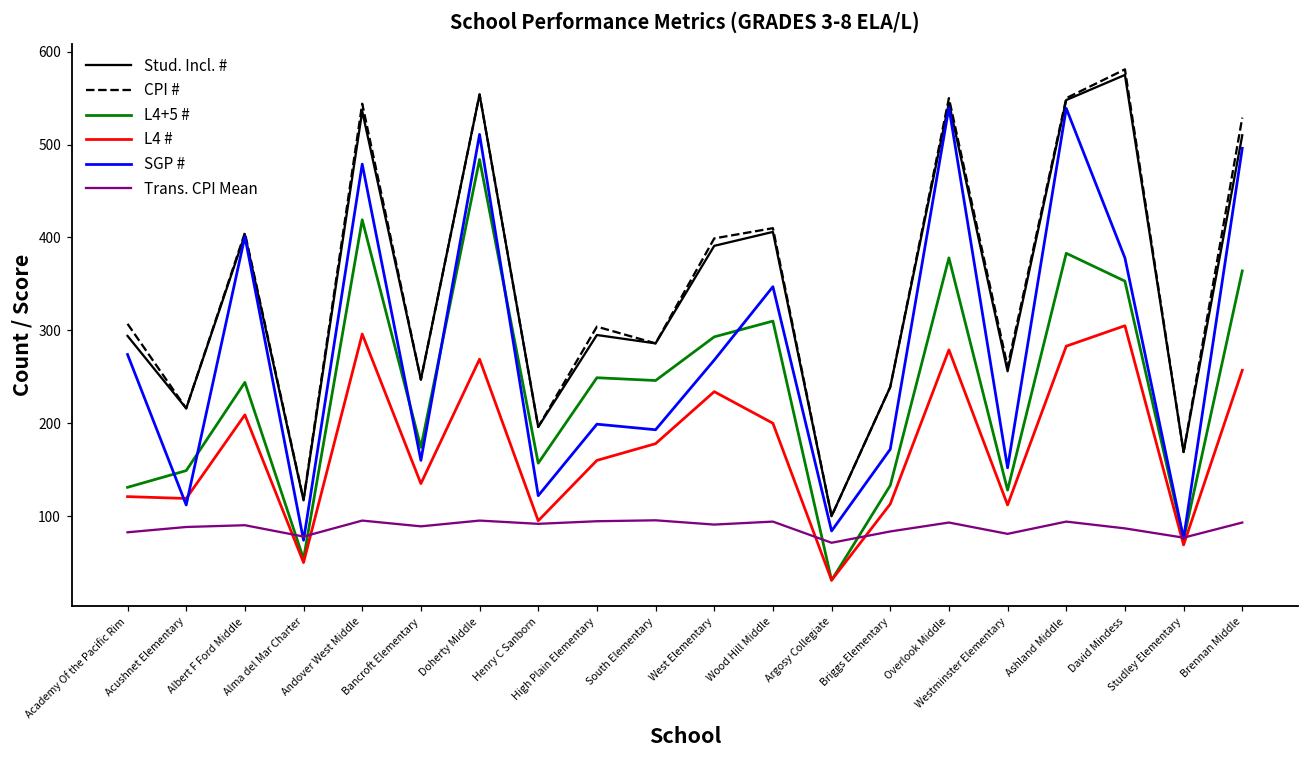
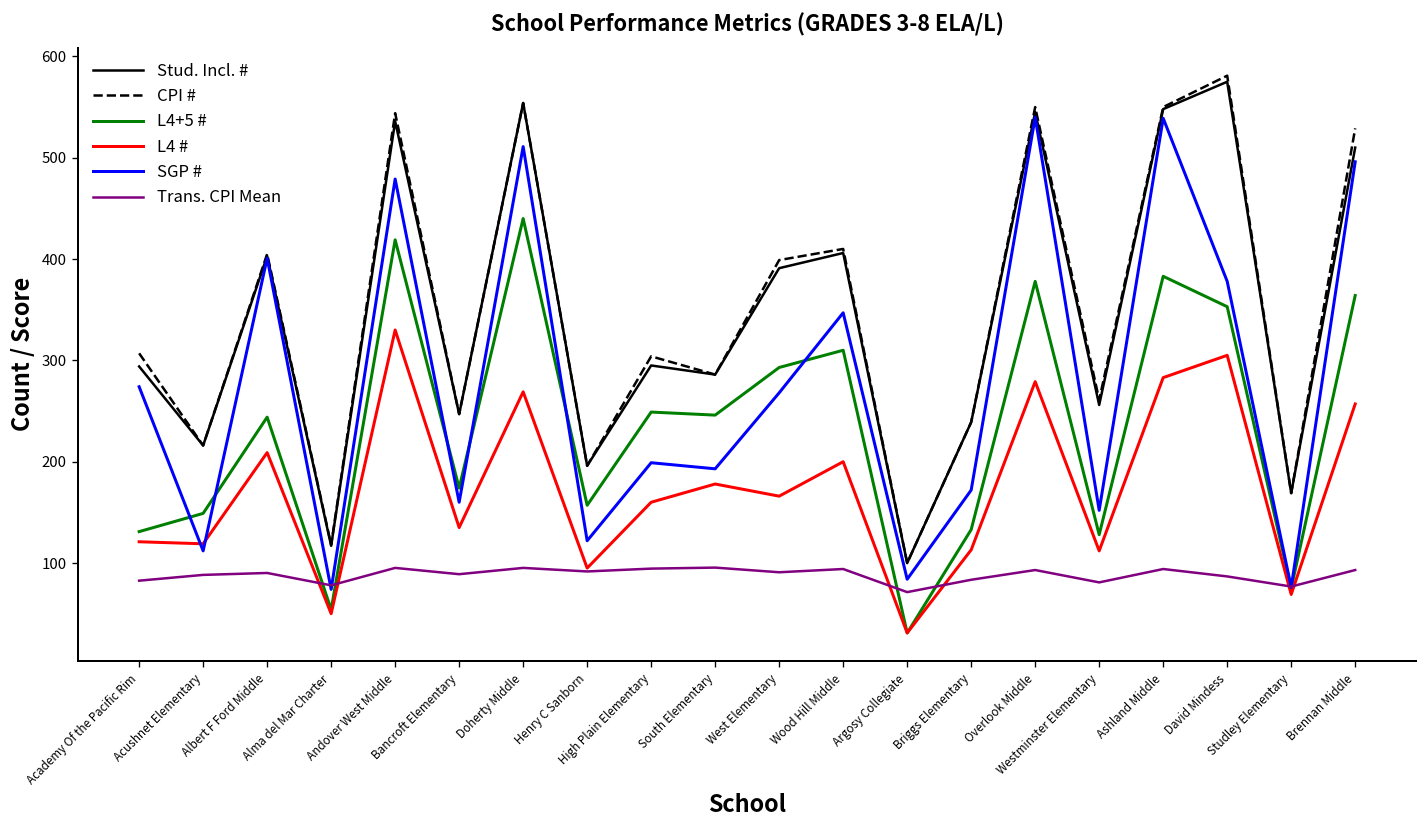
  {
    "L4+5 #": {
      "Academy Of the Pacific Rim": 130,
      "Acushnet Elementary": 150,
      "Albert F Ford Middle": 240,
      "Alma del Mar Charter": 50,
      "Andover West Middle": 420,
      "Bancroft Elementary": 170,
-     "Doherty Middle": 480,
+     "Doherty Middle": 440,
      "Henry C Sanborn": 160,
      "High Plain Elementary": 250,
      "South Elementary": 250,
      "West Elementary": 290,
      "Wood Hill Middle": 310,
      "Briggs Elementary": 130,
      "Overlook Middle": 380,
      "Westminster Elementary": 130,
      "Ashland Middle": 380,
      "David Mindess": 350,
      "Brennan Middle": 360
    },
    "L4 #": {
      "Academy Of the Pacific Rim": 120,
      "Acushnet Elementary": 120,
      "Albert F Ford Middle": 210,
      "Alma del Mar Charter": 50,
-     "Andover West Middle": 300,
+     "Andover West Middle": 330,
      "Bancroft Elementary": 140,
      "Doherty Middle": 270,
      "Henry C Sanborn": 100,
      "High Plain Elementary": 160,
      "South Elementary": 180,
-     "West Elementary": 230,
+     "West Elementary": 170,
      "Wood Hill Middle": 200,
      "Briggs Elementary": 110,
      "Overlook Middle": 280,
      "Westminster Elementary": 110,
      "Ashland Middle": 280,
      "David Mindess": 310,
      "Studley Elementary": 70,
      "Brennan Middle": 260
    },
    "SGP #": {
      "Academy Of the Pacific Rim": 270,
      "Acushnet Elementary": 110,
      "Alma del Mar Charter": 70,
      "Andover West Middle": 480,
      "Bancroft Elementary": 160,
      "Doherty Middle": 510,
      "Henry C Sanborn": 120,
      "High Plain Elementary": 200,
      "South Elementary": 190,
      "West Elementary": 270,
      "Wood Hill Middle": 350,
      "Argosy Collegiate": 80,
      "Briggs Elementary": 170,
      "Overlook Middle": 540,
      "Westminster Elementary": 150,
      "Ashland Middle": 540,
      "David Mindess": 380,
      "Brennan Middle": 500
    },
    "Trans. CPI Mean": {
      "Academy Of the Pacific Rim": 80,
      "Acushnet Elementary": 90,
      "Albert F Ford Middle": 90,
      "Alma del Mar Charter": 80,
      "Andover West Middle": 100,
      "Bancroft Elementary": 90,
      "Doherty Middle": 100,
      "Henry C Sanborn": 90,
      "High Plain Elementary": 90,
      "South Elementary": 100,
      "West Elementary": 90,
      "Wood Hill Middle": 90,
      "Argosy Collegiate": 70,
      "Briggs Elementary": 80,
      "Overlook Middle": 90,
      "Westminster Elementary": 80,
      "Ashland Middle": 90,
      "David Mindess": 90,
      "Brennan Middle": 90
    }
  }
